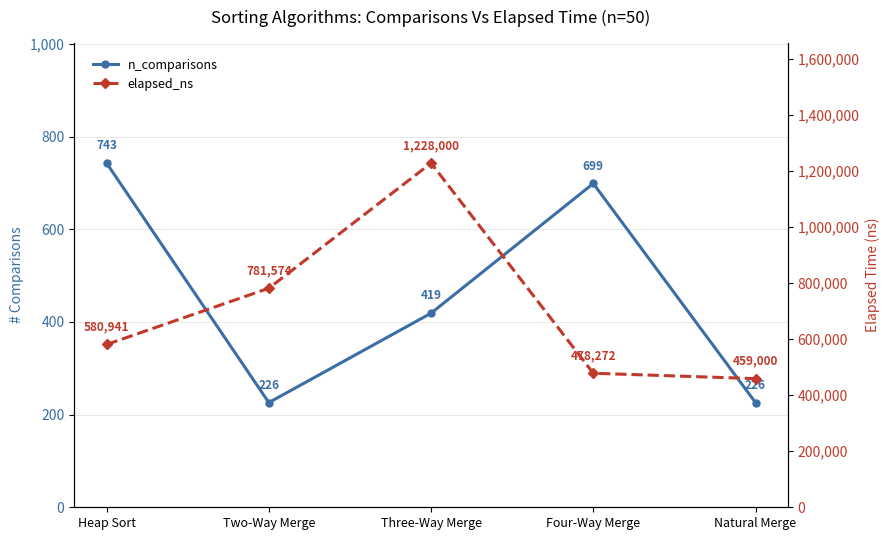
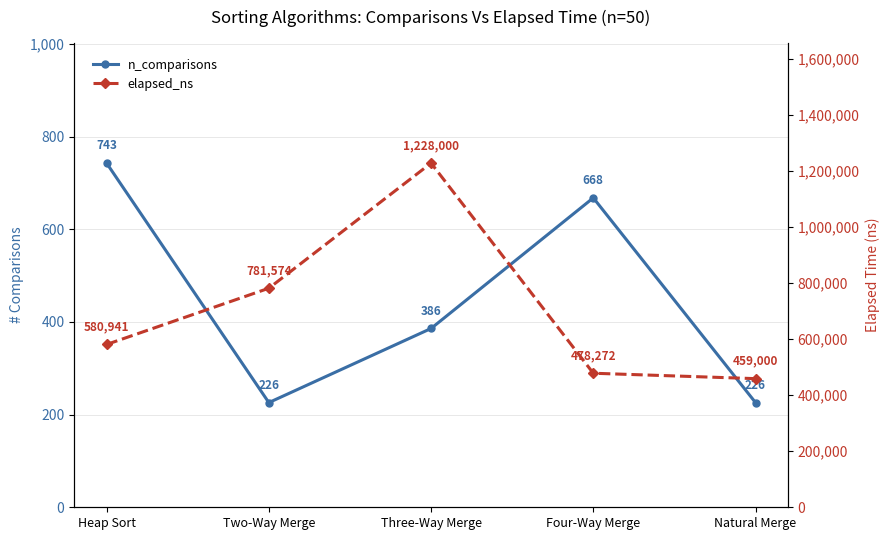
  {
    "n_comparisons": {
      "Heap Sort": "743",
      "Two-Way Merge": "226",
-     "Three-Way Merge": "419",
-     "Four-Way Merge": "699"
+     "Three-Way Merge": "386",
+     "Four-Way Merge": "668"
    },
    "elapsed_ns": {
      "Heap Sort": "580,941",
      "Two-Way Merge": "781,574",
      "Three-Way Merge": "1,228,000",
      "Four-Way Merge": "478,272",
      "Natural Merge": "459,000"
    }
  }
